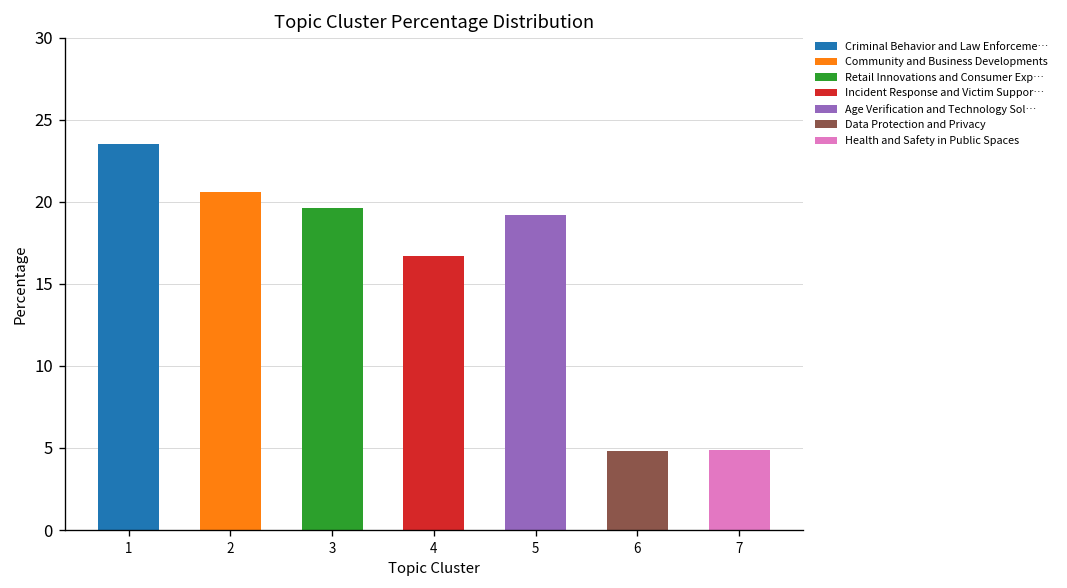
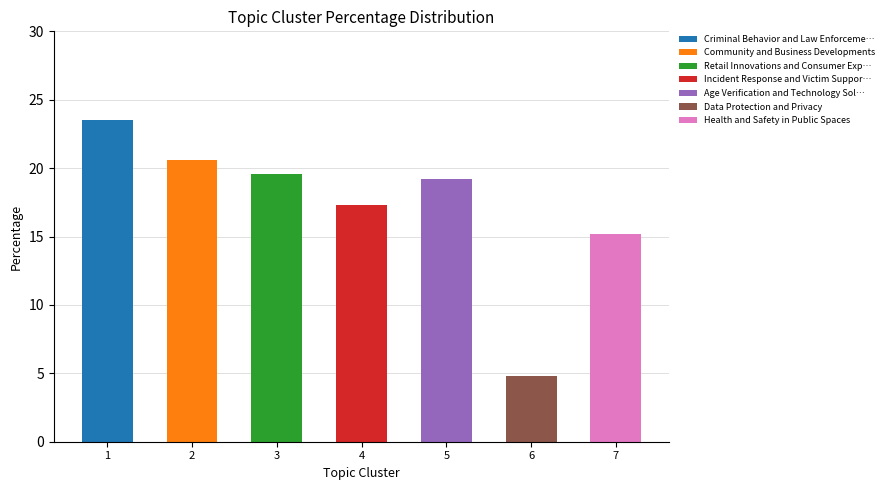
  {
    "1": 23.5,
    "2": 20.6,
    "3": 19.6,
-   "4": 16.7,
+   "4": 17.3,
    "5": 19.2,
    "6": 4.8,
-   "7": 4.9
+   "7": 15.2
  }
